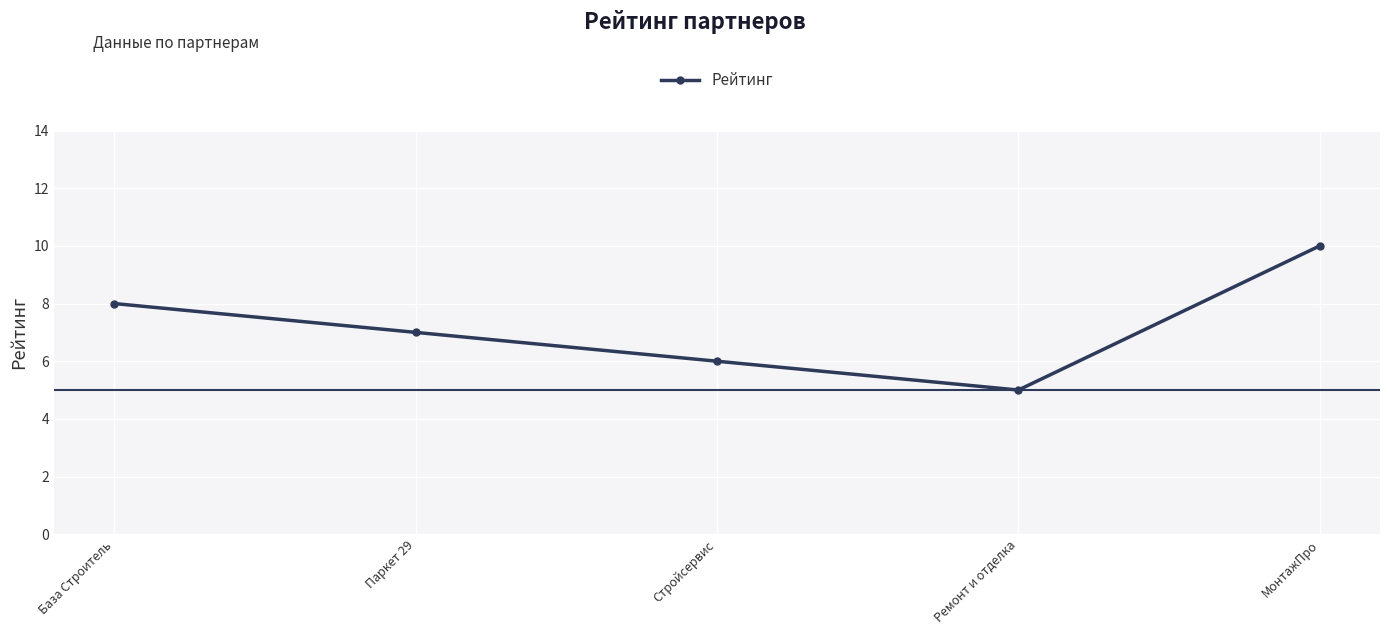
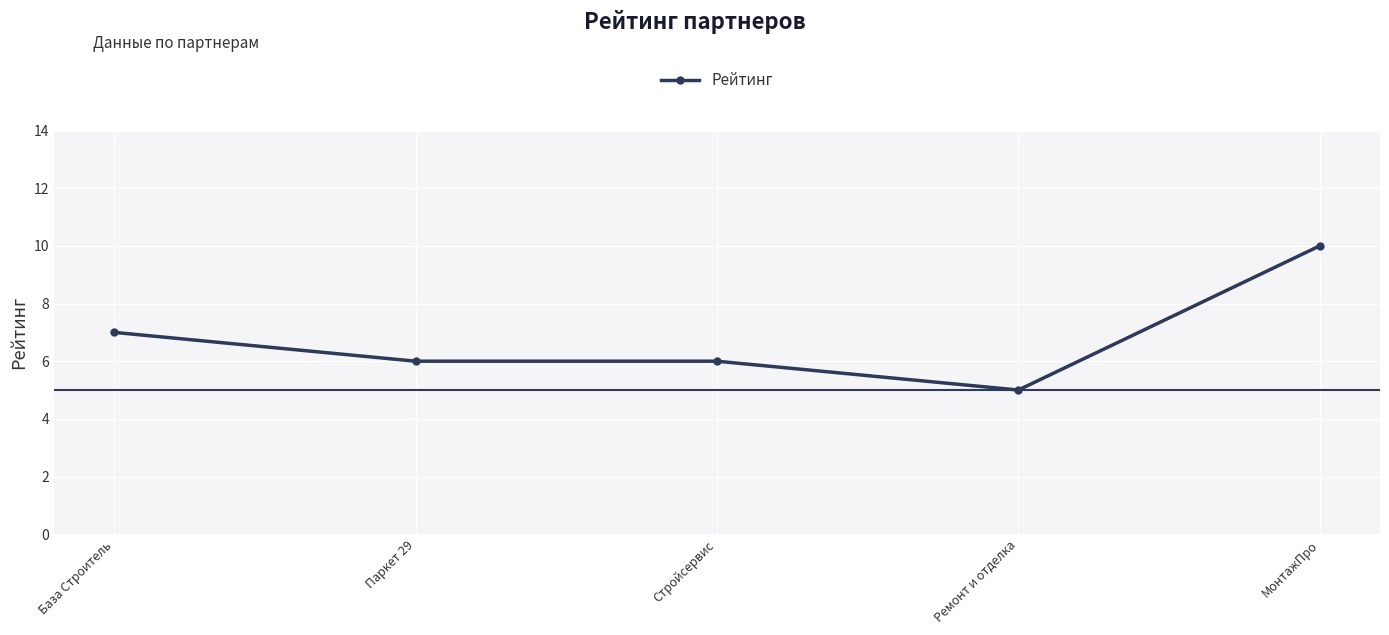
  {
-   "База Строитель": 8,
-   "Паркет 29": 7,
+   "База Строитель": 7,
+   "Паркет 29": 6,
    "Стройсервис": 6,
    "Ремонт и отделка": 5,
    "МонтажПро": 10
  }
